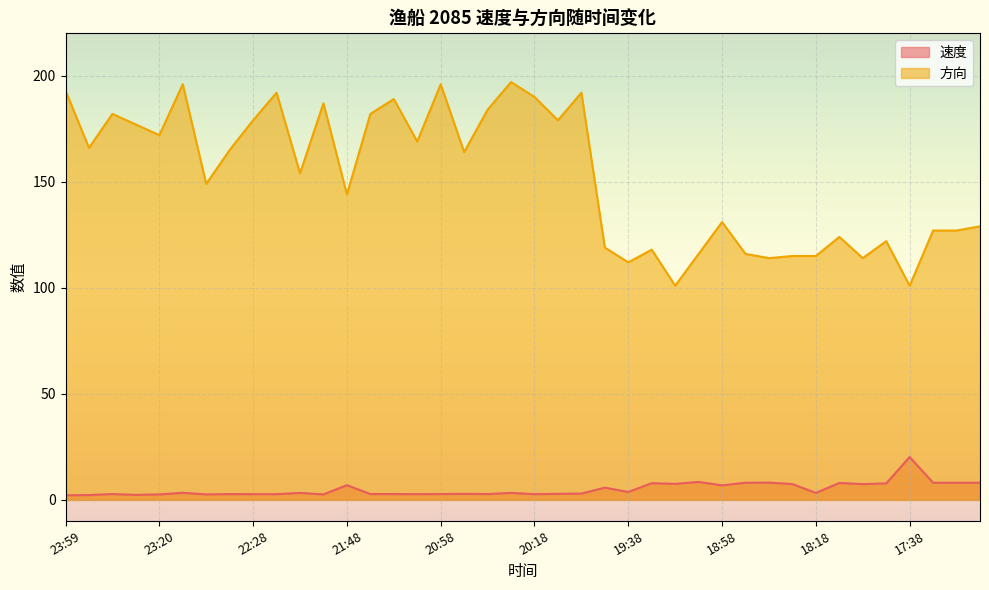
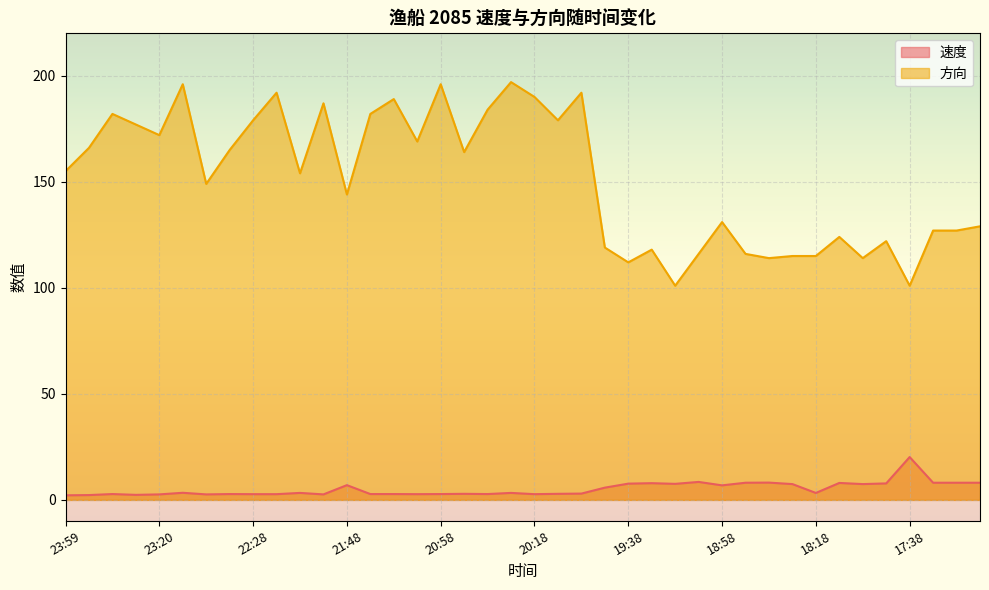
  {
    "速度": {
      "23:59": 2,
      "23:20": 3,
      "22:28": 3,
      "21:48": 7,
      "20:58": 3,
      "20:18": 3,
-     "19:38": 4,
+     "19:38": 8,
      "18:58": 7,
      "18:18": 3,
      "17:38": 20
    },
    "方向": {
-     "23:59": 193,
+     "23:59": 155,
      "23:20": 172,
      "22:28": 179,
      "21:48": 144,
      "20:58": 196,
      "20:18": 190,
      "19:38": 112,
      "18:58": 131,
      "18:18": 115,
      "17:38": 101
    }
  }
